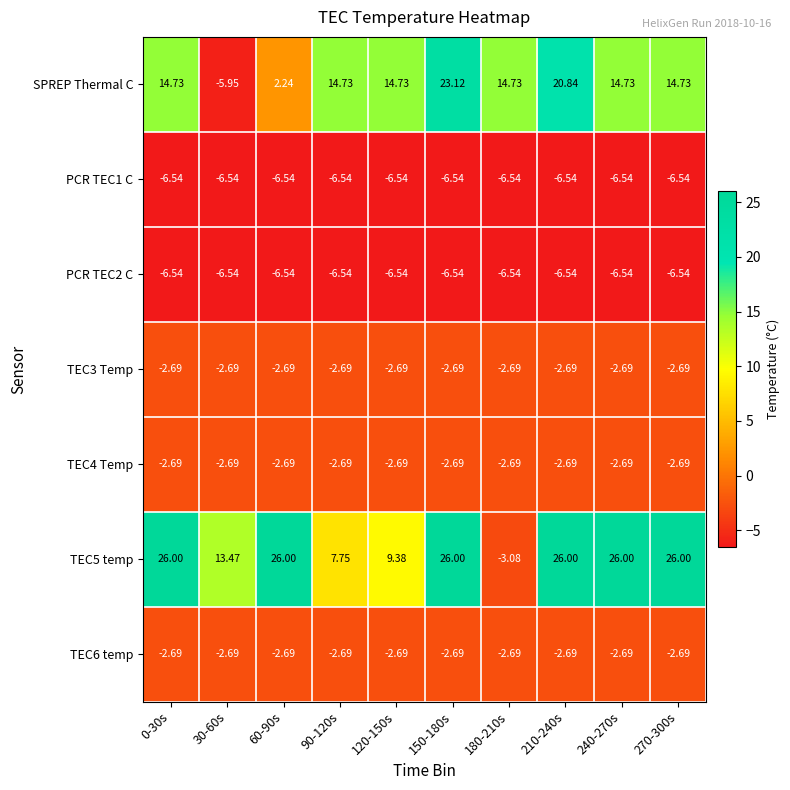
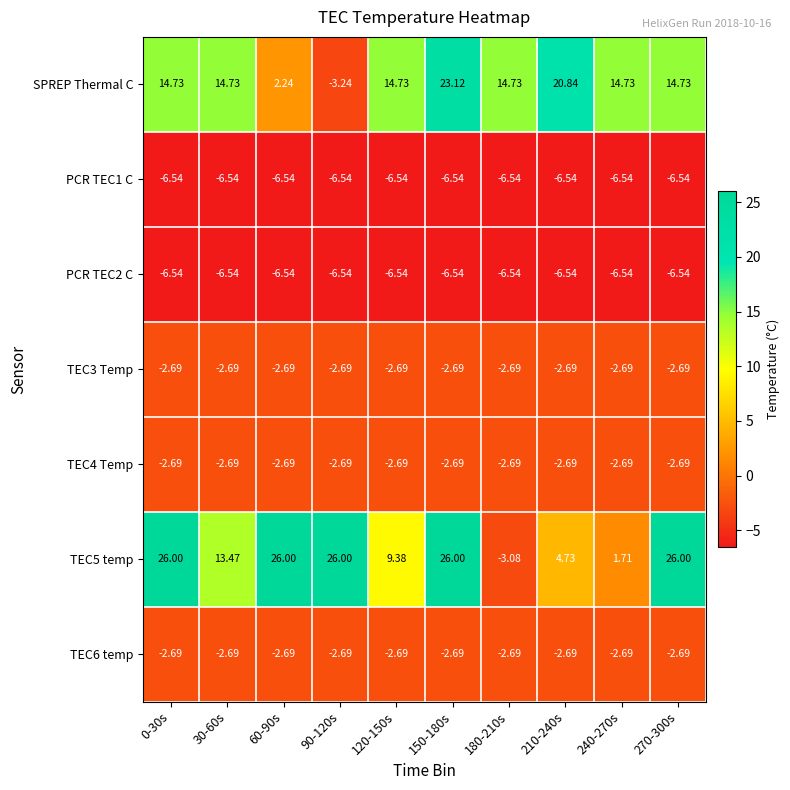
  {
    "SPREP Thermal C": {
      "0-30s": 14.73,
-     "30-60s": -5.95,
+     "30-60s": 14.73,
      "60-90s": 2.24,
-     "90-120s": 14.73,
+     "90-120s": -3.24,
      "120-150s": 14.73,
      "150-180s": 23.12,
      "180-210s": 14.73,
      "210-240s": 20.84,
      "240-270s": 14.73,
      "270-300s": 14.73
    },
    "PCR TEC1 C": {
      "0-30s": -6.54,
      "30-60s": -6.54,
      "60-90s": -6.54,
      "90-120s": -6.54,
      "120-150s": -6.54,
      "150-180s": -6.54,
      "180-210s": -6.54,
      "210-240s": -6.54,
      "240-270s": -6.54,
      "270-300s": -6.54
    },
    "PCR TEC2 C": {
      "0-30s": -6.54,
      "30-60s": -6.54,
      "60-90s": -6.54,
      "90-120s": -6.54,
      "120-150s": -6.54,
      "150-180s": -6.54,
      "180-210s": -6.54,
      "210-240s": -6.54,
      "240-270s": -6.54,
      "270-300s": -6.54
    },
    "TEC3 Temp": {
      "0-30s": -2.69,
      "30-60s": -2.69,
      "60-90s": -2.69,
      "90-120s": -2.69,
      "120-150s": -2.69,
      "150-180s": -2.69,
      "180-210s": -2.69,
      "210-240s": -2.69,
      "240-270s": -2.69,
      "270-300s": -2.69
    },
    "TEC4 Temp": {
      "0-30s": -2.69,
      "30-60s": -2.69,
      "60-90s": -2.69,
      "90-120s": -2.69,
      "120-150s": -2.69,
      "150-180s": -2.69,
      "180-210s": -2.69,
      "210-240s": -2.69,
      "240-270s": -2.69,
      "270-300s": -2.69
    },
    "TEC5 temp": {
      "0-30s": 26.00,
      "30-60s": 13.47,
      "60-90s": 26.00,
-     "90-120s": 7.75,
+     "90-120s": 26.00,
      "120-150s": 9.38,
      "150-180s": 26.00,
      "180-210s": -3.08,
-     "210-240s": 26.00,
-     "240-270s": 26.00,
+     "210-240s": 4.73,
+     "240-270s": 1.71,
      "270-300s": 26.00
    },
    "TEC6 temp": {
      "0-30s": -2.69,
      "30-60s": -2.69,
      "60-90s": -2.69,
      "90-120s": -2.69,
      "120-150s": -2.69,
      "150-180s": -2.69,
      "180-210s": -2.69,
      "210-240s": -2.69,
      "240-270s": -2.69,
      "270-300s": -2.69
    }
  }
